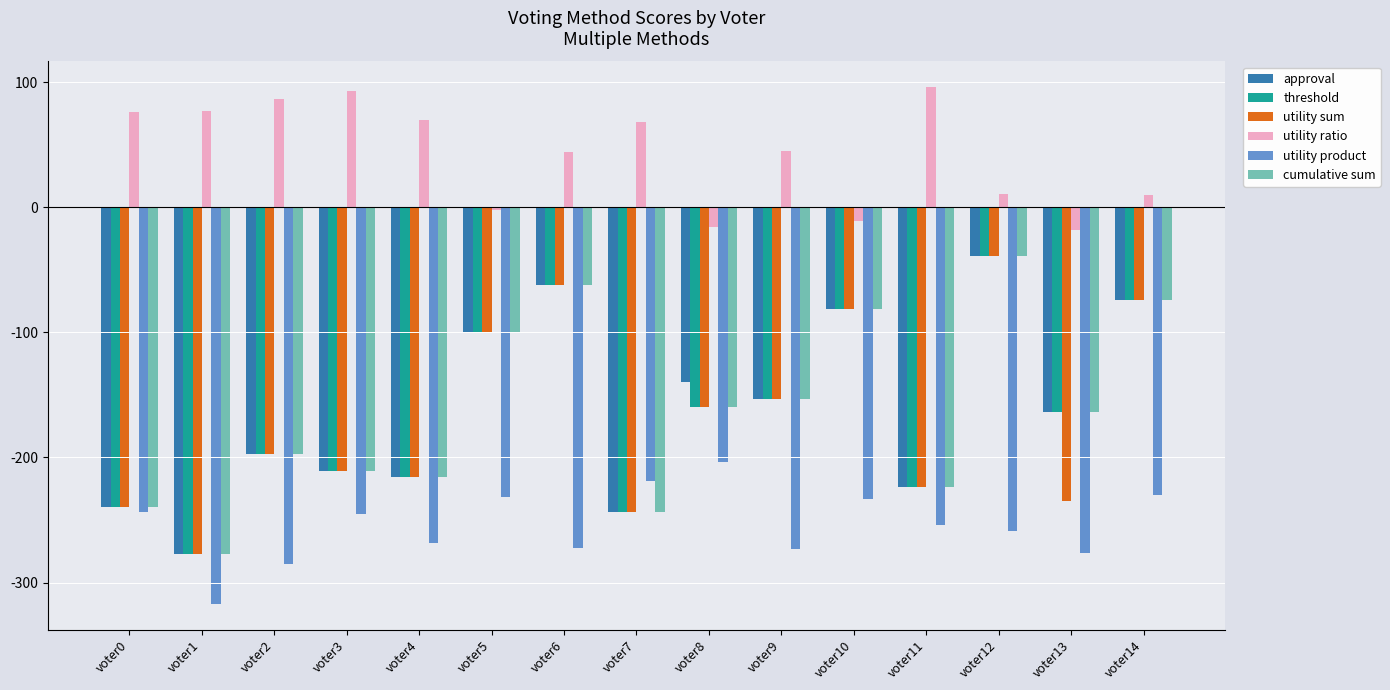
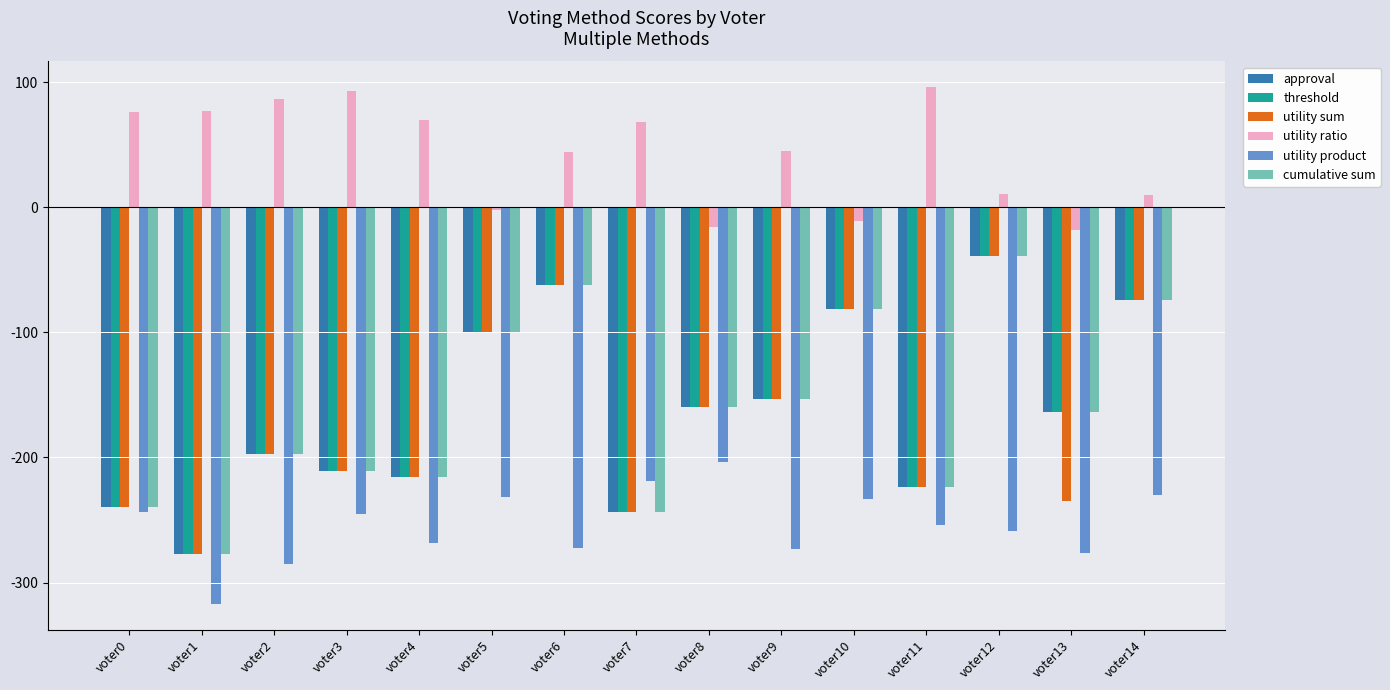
  {
    "approval": {
      "voter0": -240,
      "voter1": -277,
      "voter2": -197,
      "voter3": -211,
      "voter4": -216,
      "voter5": -100,
      "voter6": -62,
      "voter7": -244,
-     "voter8": -140,
+     "voter8": -160,
      "voter9": -153,
      "voter10": -81,
      "voter11": -224,
      "voter12": -39,
      "voter13": -164,
      "voter14": -74
    },
    "threshold": {
      "voter0": -240,
      "voter1": -277,
      "voter2": -197,
      "voter3": -211,
      "voter4": -216,
      "voter5": -100,
      "voter6": -62,
      "voter7": -244,
      "voter8": -160,
      "voter9": -153,
      "voter10": -81,
      "voter11": -224,
      "voter12": -39,
      "voter13": -164,
      "voter14": -74
    },
    "utility sum": {
      "voter0": -240,
      "voter1": -277,
      "voter2": -197,
      "voter3": -211,
      "voter4": -216,
      "voter5": -100,
      "voter6": -62,
      "voter7": -244,
      "voter8": -160,
      "voter9": -153,
      "voter10": -81,
      "voter11": -224,
      "voter12": -39,
      "voter13": -235,
      "voter14": -74
    },
    "utility ratio": {
      "voter0": 76,
      "voter1": 77,
      "voter2": 87,
      "voter3": 93,
      "voter4": 70,
      "voter5": -2,
      "voter6": 44,
      "voter7": 68,
      "voter8": -16,
      "voter9": 45,
      "voter10": -11,
      "voter11": 96,
      "voter12": 11,
      "voter13": -18,
      "voter14": 10
    },
    "utility product": {
      "voter0": -244,
      "voter1": -317,
      "voter2": -285,
      "voter3": -245,
      "voter4": -268,
      "voter5": -232,
      "voter6": -272,
      "voter7": -219,
      "voter8": -204,
      "voter9": -273,
      "voter10": -233,
      "voter11": -254,
      "voter12": -259,
      "voter13": -276,
      "voter14": -230
    },
    "cumulative sum": {
      "voter0": -240,
      "voter1": -277,
      "voter2": -197,
      "voter3": -211,
      "voter4": -216,
      "voter5": -100,
      "voter6": -62,
      "voter7": -244,
      "voter8": -160,
      "voter9": -153,
      "voter10": -81,
      "voter11": -224,
      "voter12": -39,
      "voter13": -164,
      "voter14": -74
    }
  }
